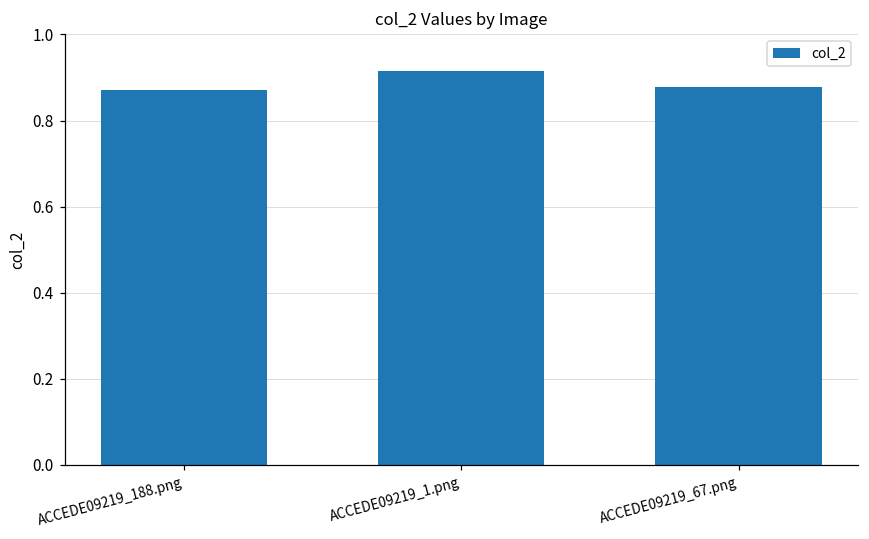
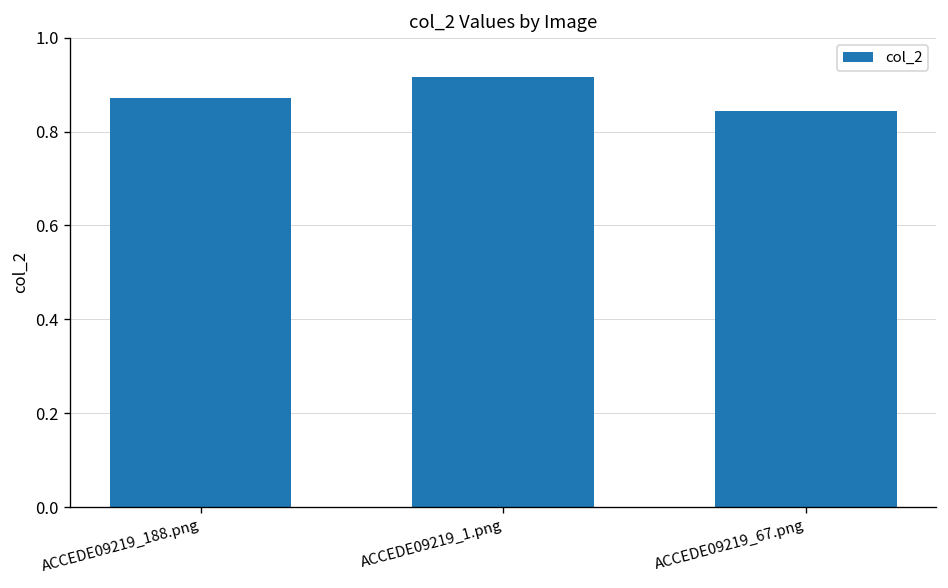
  {
    "ACCEDE09219_188.png": 0.87,
    "ACCEDE09219_1.png": 0.92,
-   "ACCEDE09219_67.png": 0.88
+   "ACCEDE09219_67.png": 0.84
  }
